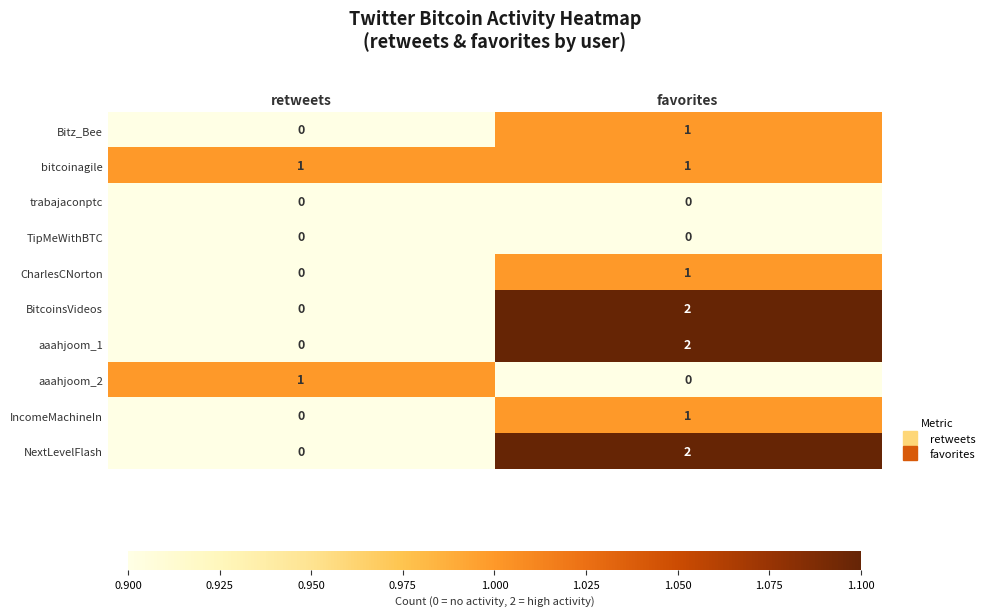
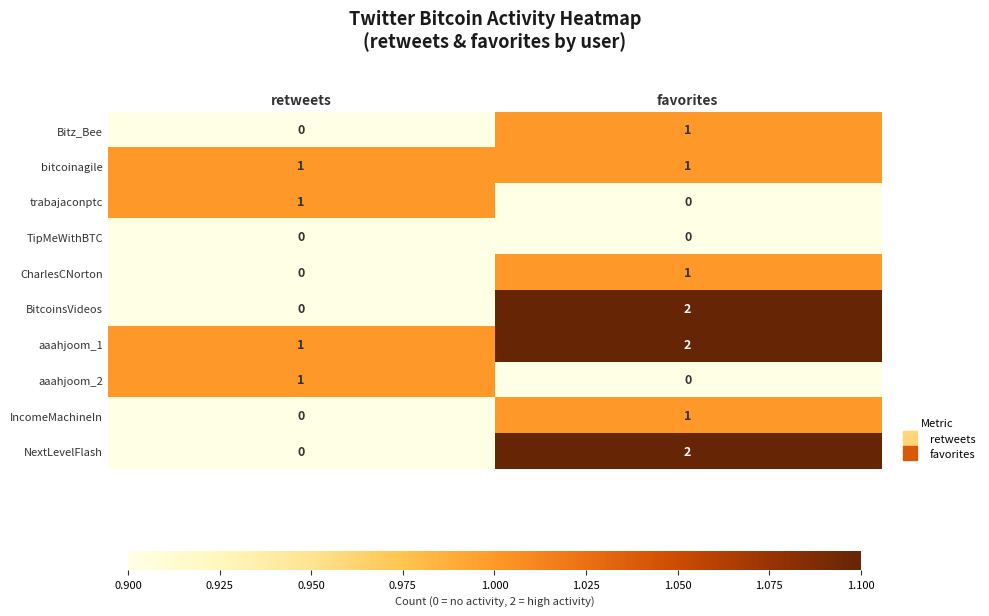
  {
    "Bitz_Bee": {
      "retweets": 0,
      "favorites": 1
    },
    "bitcoinagile": {
      "retweets": 1,
      "favorites": 1
    },
    "trabajaconptc": {
-     "retweets": 0,
+     "retweets": 1,
      "favorites": 0
    },
    "TipMeWithBTC": {
      "retweets": 0,
      "favorites": 0
    },
    "CharlesCNorton": {
      "retweets": 0,
      "favorites": 1
    },
    "BitcoinsVideos": {
      "retweets": 0,
      "favorites": 2
    },
    "aaahjoom_1": {
-     "retweets": 0,
+     "retweets": 1,
      "favorites": 2
    },
    "aaahjoom_2": {
      "retweets": 1,
      "favorites": 0
    },
    "IncomeMachineIn": {
      "retweets": 0,
      "favorites": 1
    },
    "NextLevelFlash": {
      "retweets": 0,
      "favorites": 2
    }
  }
